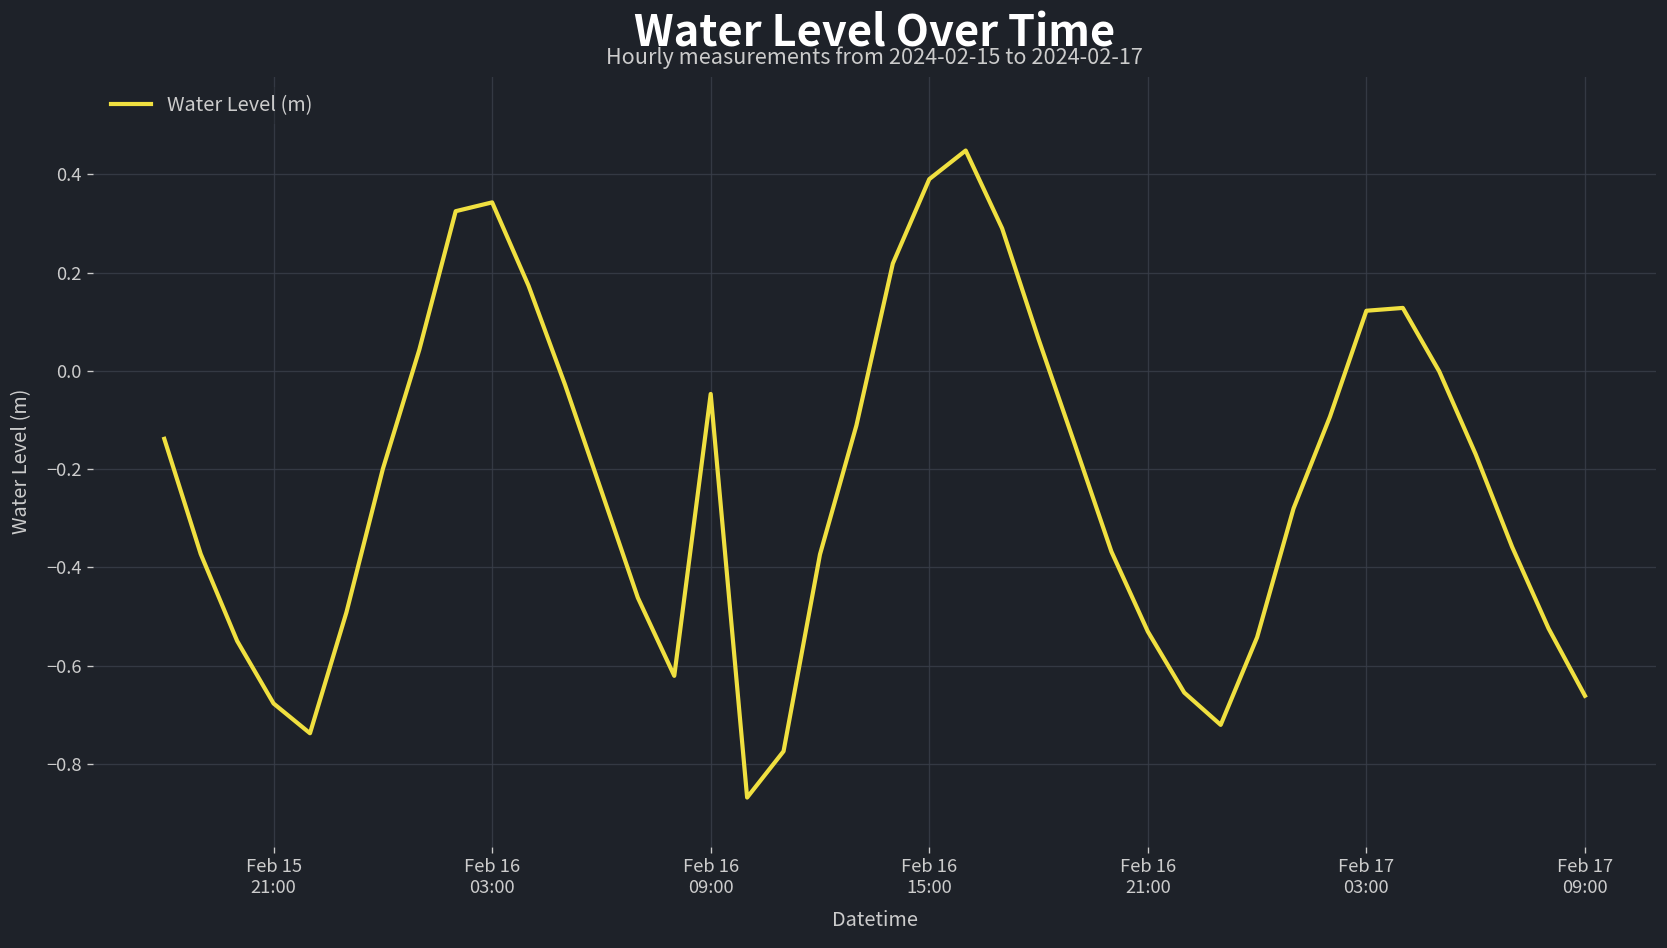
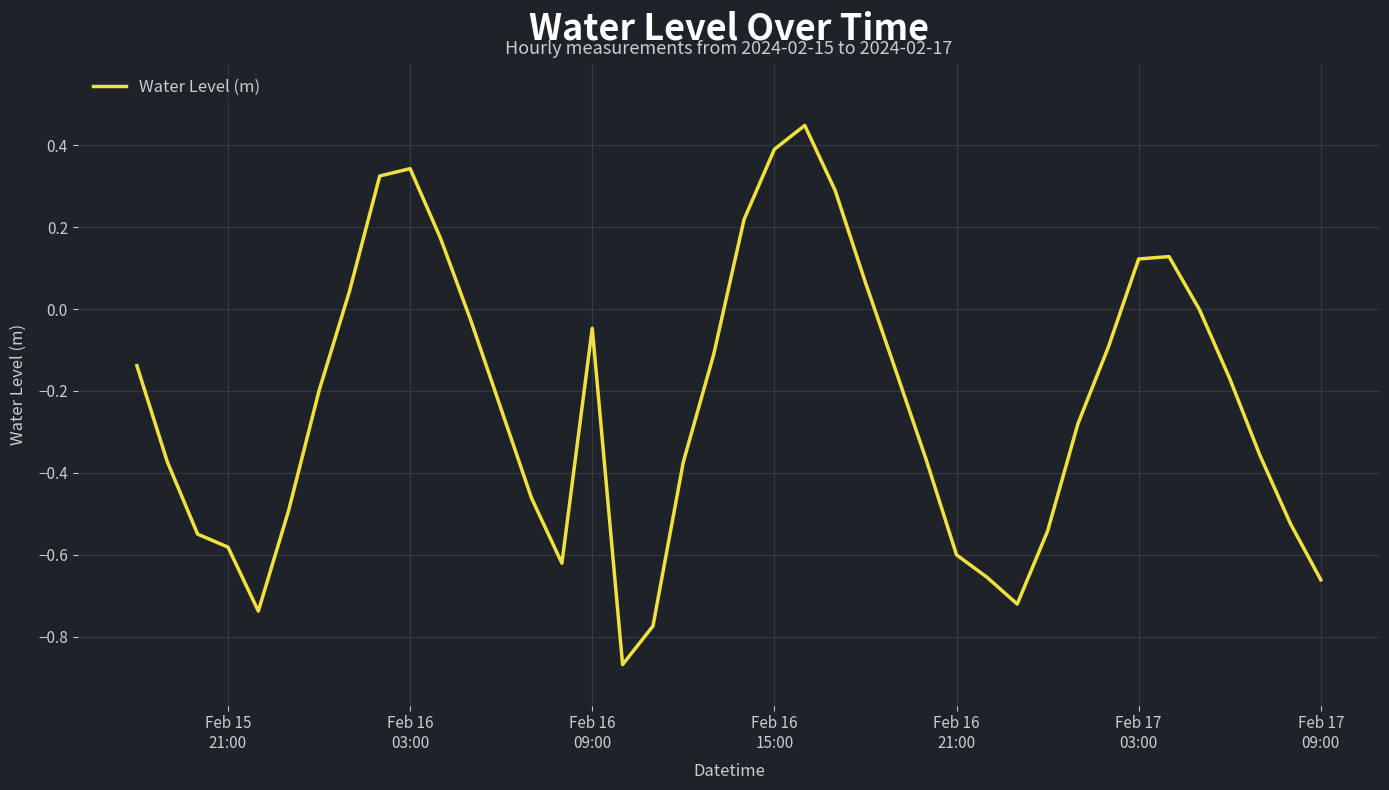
  {
-   "Feb 15 21:00": -0.68,
+   "Feb 15 21:00": -0.58,
    "Feb 16 03:00": 0.34,
    "Feb 16 09:00": -0.05,
    "Feb 16 15:00": 0.39,
-   "Feb 16 21:00": -0.53,
+   "Feb 16 21:00": -0.60,
    "Feb 17 03:00": 0.12,
    "Feb 17 09:00": -0.66
  }
